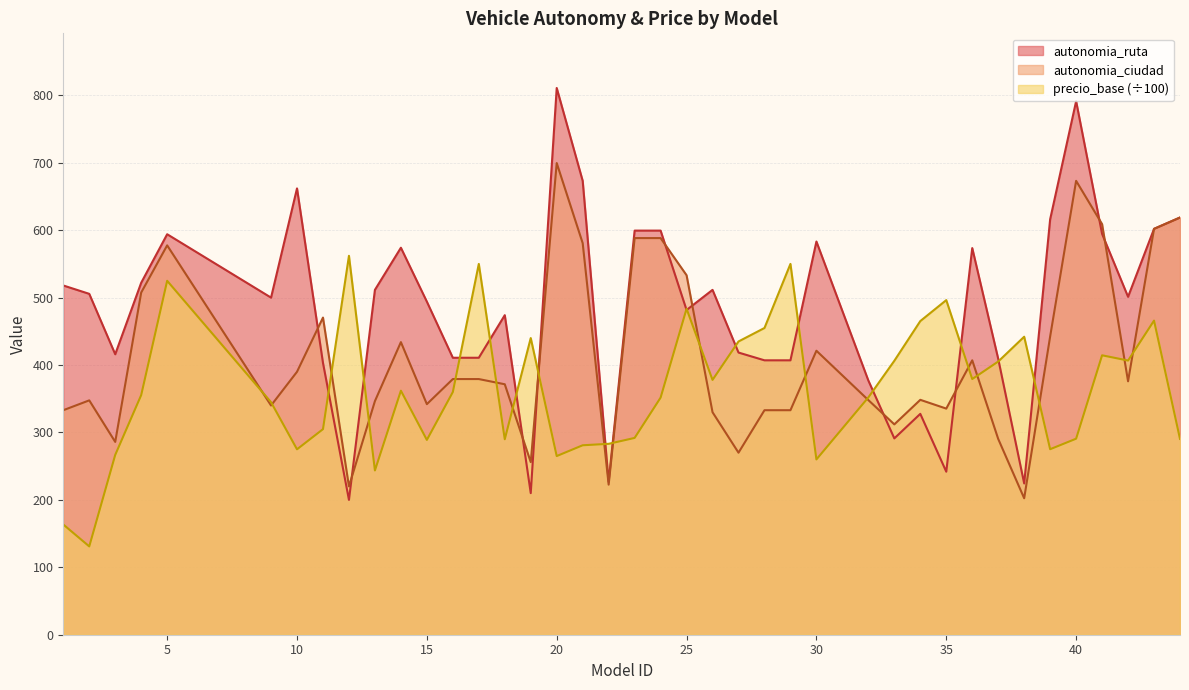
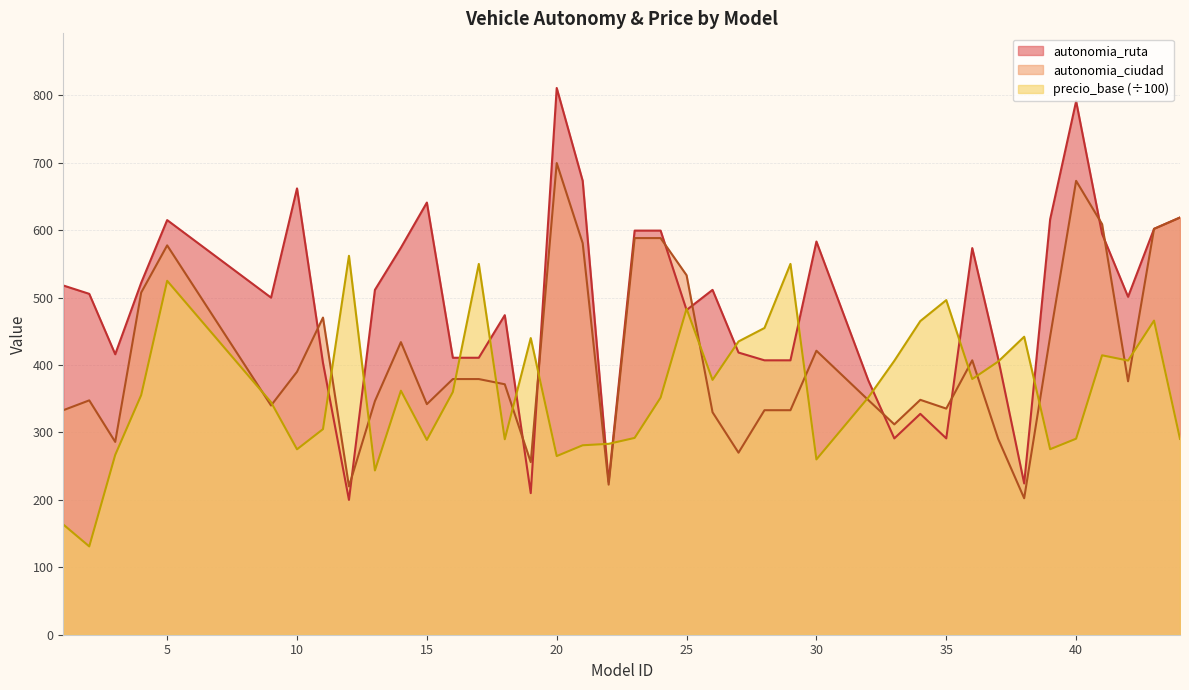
  {
    "autonomia_ruta": {
-     "5": 590,
+     "5": 620,
      "10": 660,
-     "15": 490,
+     "15": 640,
      "20": 810,
      "30": 580,
-     "35": 240
+     "35": 290
    }
  }
